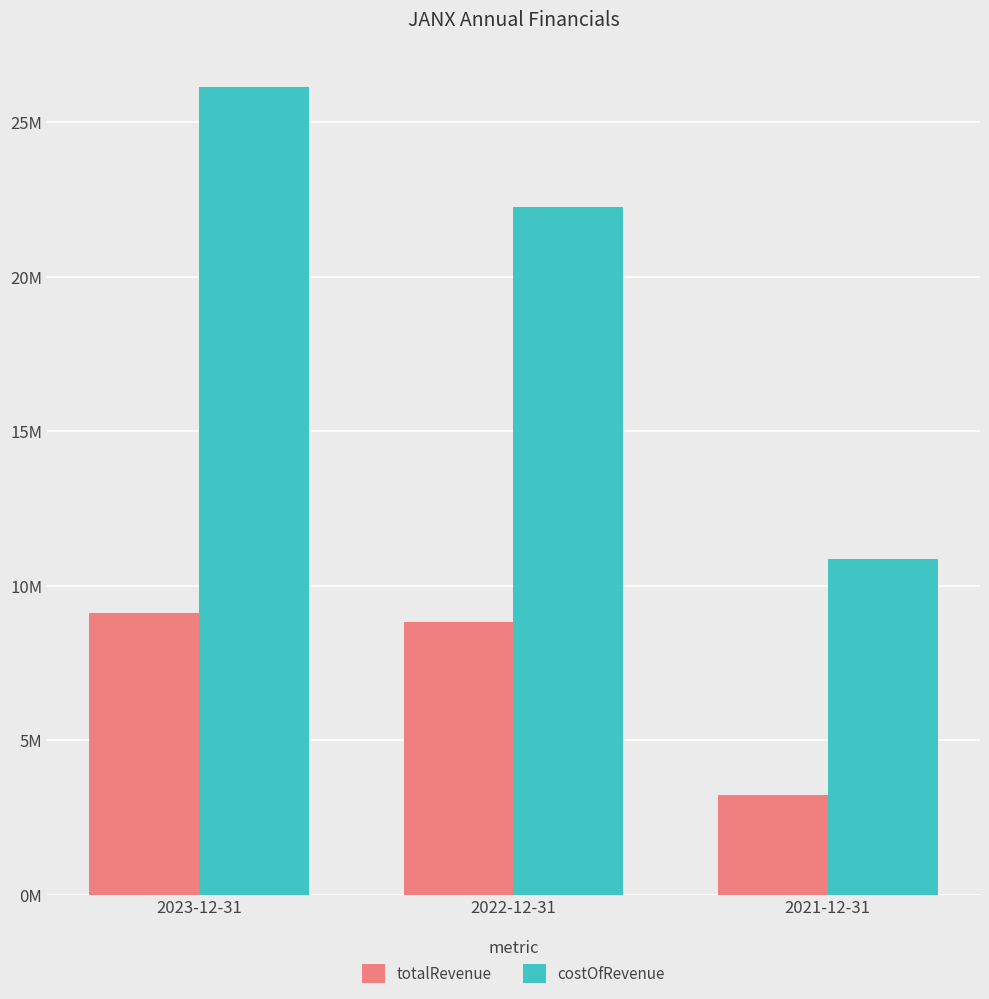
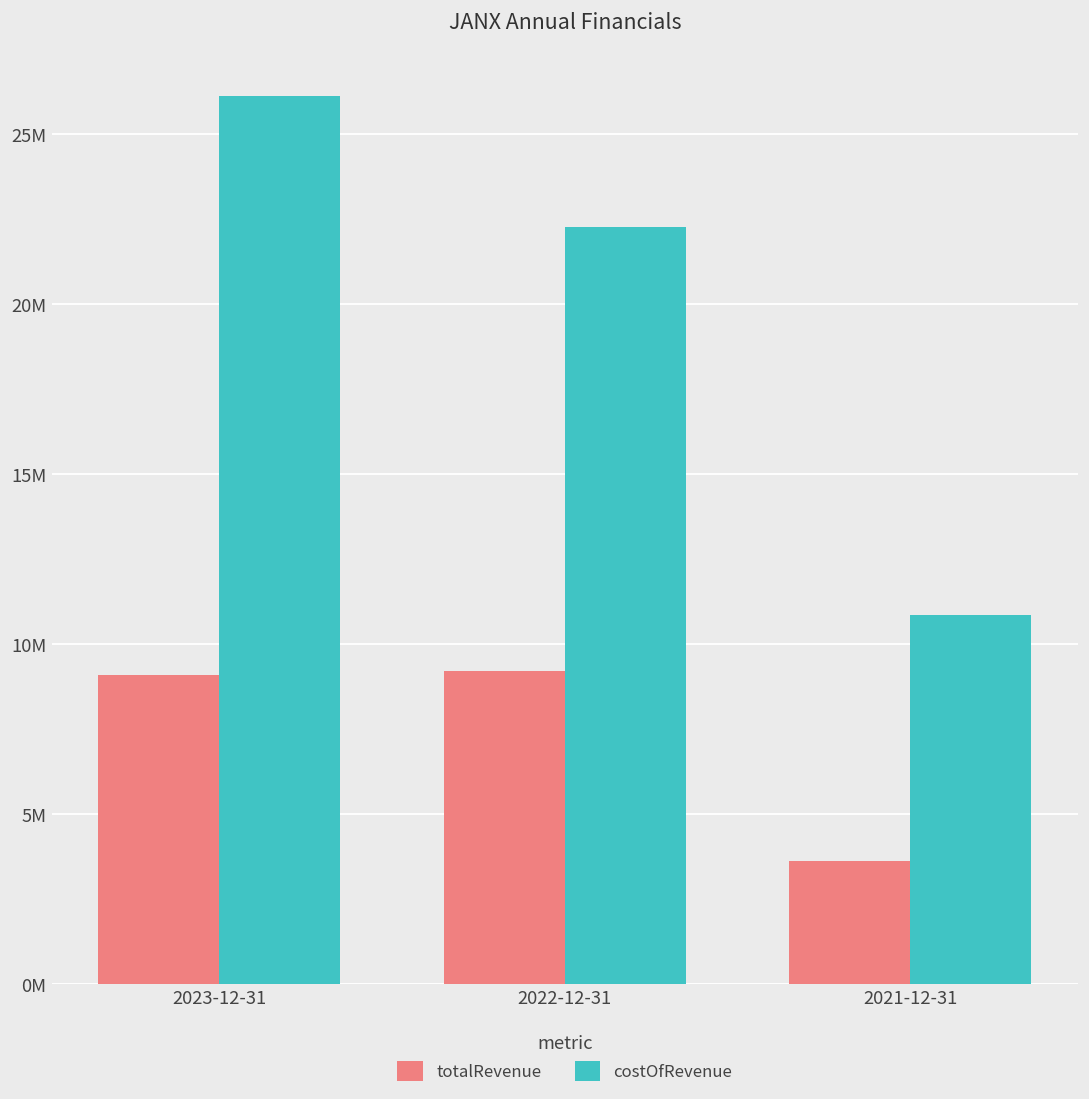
  {
    "totalRevenue": {
      "2023-12-31": 9100000,
-     "2022-12-31": 8800000,
-     "2021-12-31": 3200000
+     "2022-12-31": 9200000,
+     "2021-12-31": 3600000
    },
    "costOfRevenue": {
      "2023-12-31": 26100000,
      "2022-12-31": 22300000,
      "2021-12-31": 10900000
    }
  }
